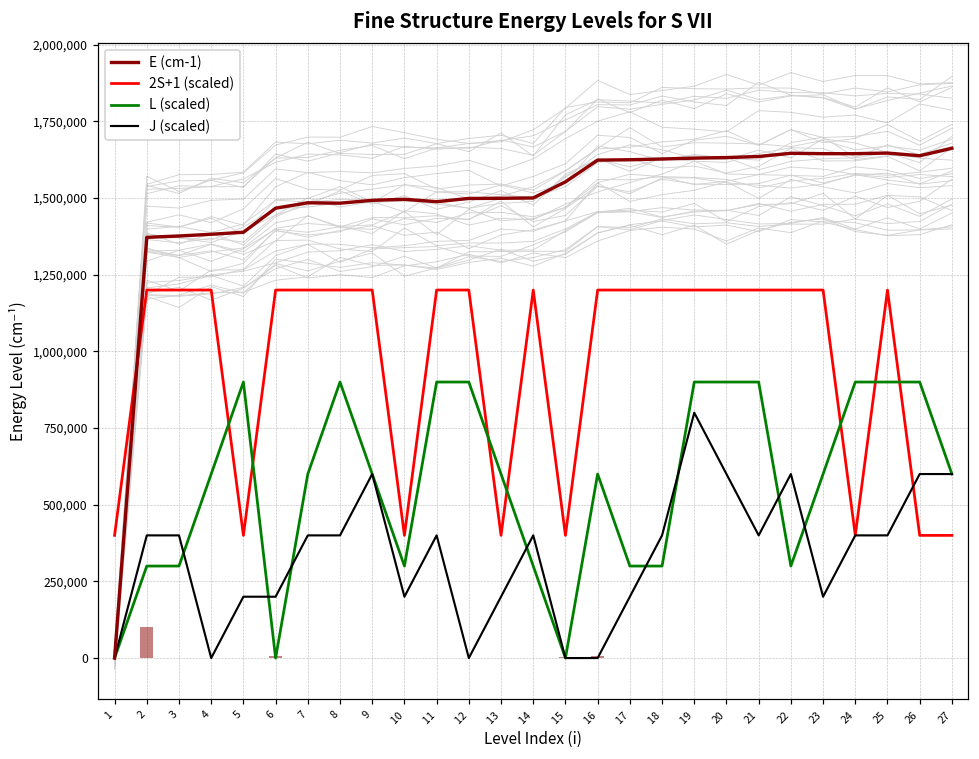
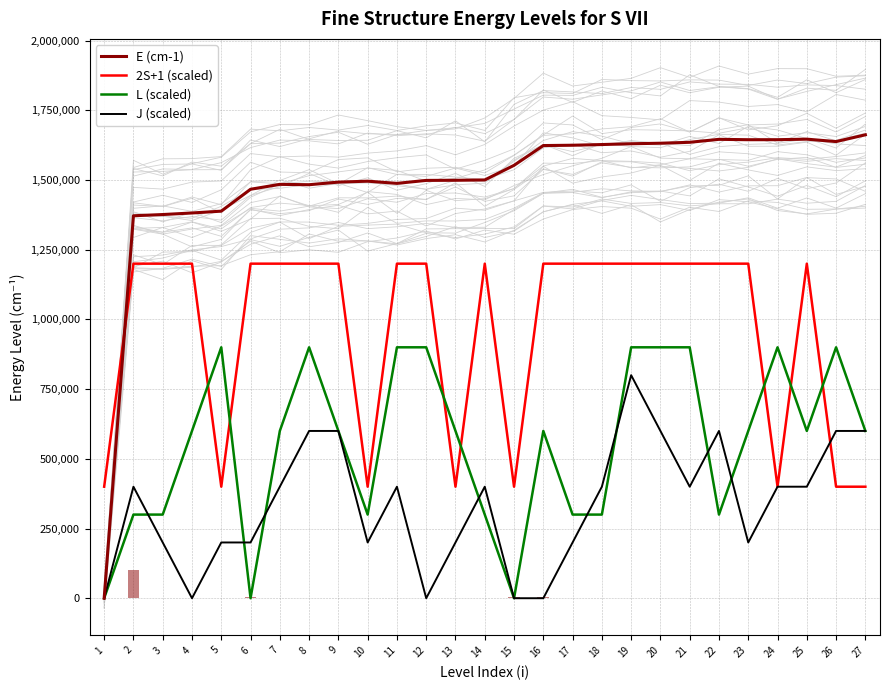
  {
    "2S+1 (scaled)": {
      "1": "400,000",
      "5": "400,000",
      "6": "1,200,000",
      "7": "1,200,000",
      "8": "1,200,000",
      "9": "1,200,000",
      "10": "400,000",
      "11": "1,200,000",
      "12": "1,200,000",
      "13": "400,000",
      "14": "1,200,000",
      "15": "400,000",
      "16": "1,200,000",
      "17": "1,200,000",
      "18": "1,200,000",
      "19": "1,200,000",
      "20": "1,200,000",
      "21": "1,200,000",
      "22": "1,200,000",
      "23": "1,200,000",
      "25": "1,200,000",
      "26": "400,000",
      "27": "400,000"
    },
    "L (scaled)": {
      "2": "300,000",
      "3": "300,000",
      "4": "600,000",
      "5": "900,000",
      "6": "0",
      "7": "600,000",
      "8": "900,000",
      "10": "300,000",
      "11": "900,000",
      "12": "900,000",
      "13": "600,000",
      "14": "300,000",
      "16": "600,000",
      "17": "300,000",
      "18": "300,000",
      "19": "900,000",
      "20": "900,000",
      "21": "900,000",
      "22": "300,000",
      "23": "600,000",
      "24": "900,000",
-     "25": "900,000",
+     "25": "600,000",
      "26": "900,000"
    },
    "J (scaled)": {
      "2": "400,000",
-     "3": "400,000",
+     "3": "200,000",
      "4": "0",
      "5": "200,000",
      "6": "200,000",
      "7": "400,000",
-     "8": "400,000",
+     "8": "600,000",
      "10": "200,000",
      "11": "400,000",
      "12": "0",
      "13": "200,000",
      "14": "400,000",
      "16": "0",
      "17": "200,000",
      "18": "400,000",
      "19": "800,000",
      "20": "600,000",
      "21": "400,000",
      "22": "600,000",
      "23": "200,000",
      "25": "400,000",
      "26": "600,000"
    }
  }
